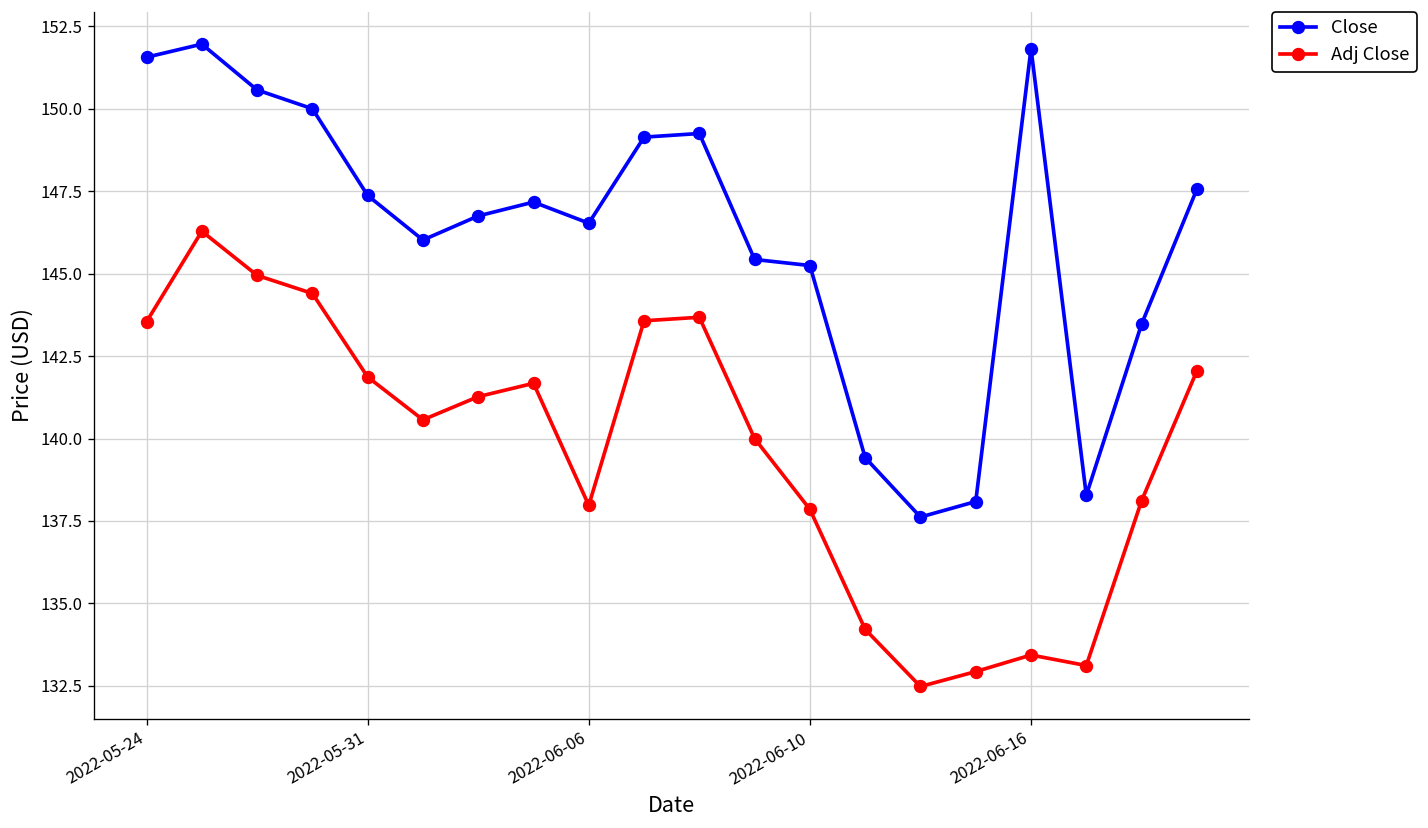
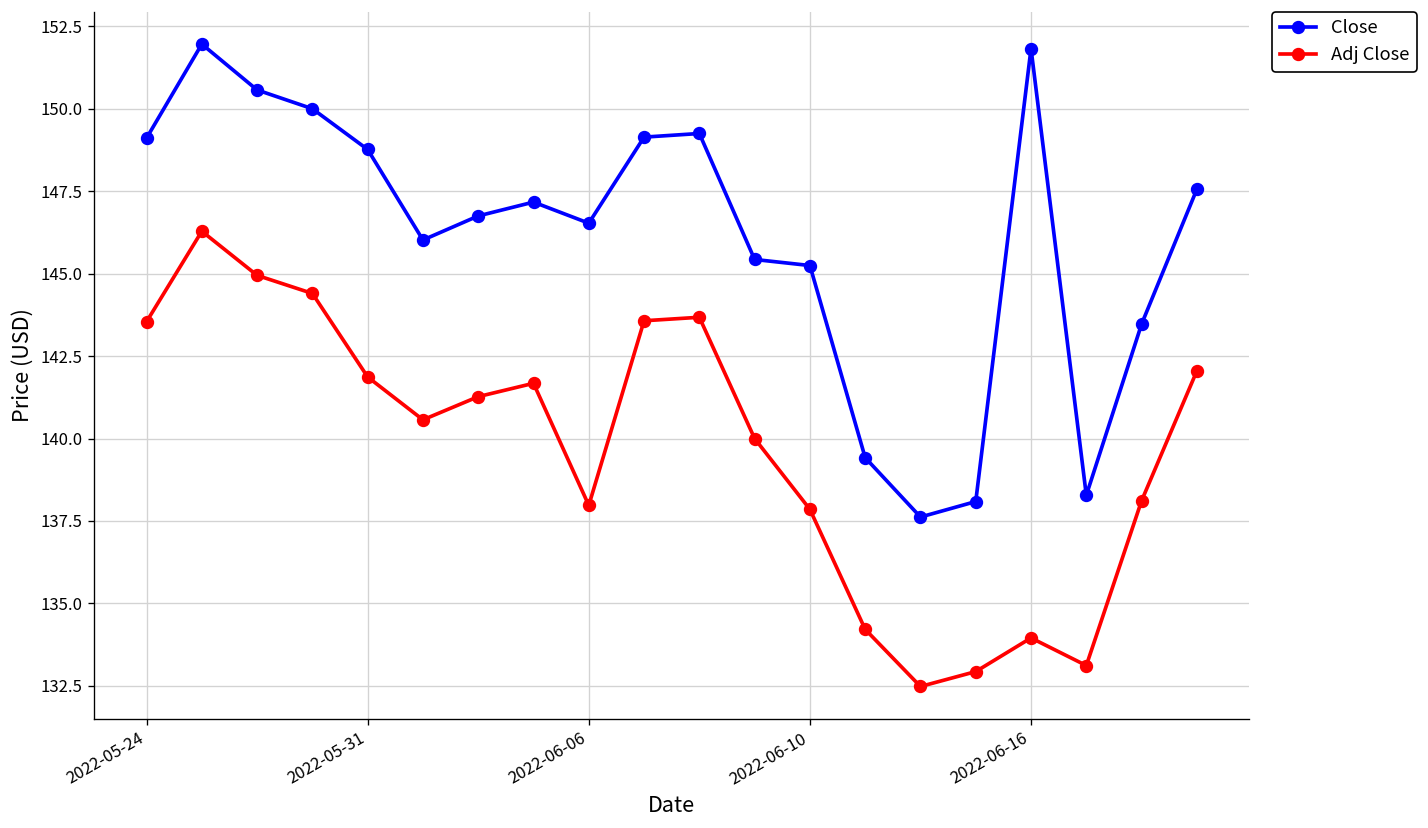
  {
    "Close": {
-     "2022-05-24": 151.6,
-     "2022-05-31": 147.4,
+     "2022-05-24": 149.1,
+     "2022-05-31": 148.8,
      "2022-06-06": 146.5,
      "2022-06-10": 145.2,
      "2022-06-16": 151.8
    },
    "Adj Close": {
      "2022-05-24": 143.5,
      "2022-05-31": 141.9,
      "2022-06-06": 138.0,
      "2022-06-10": 137.9,
-     "2022-06-16": 133.4
+     "2022-06-16": 134.0
    }
  }
